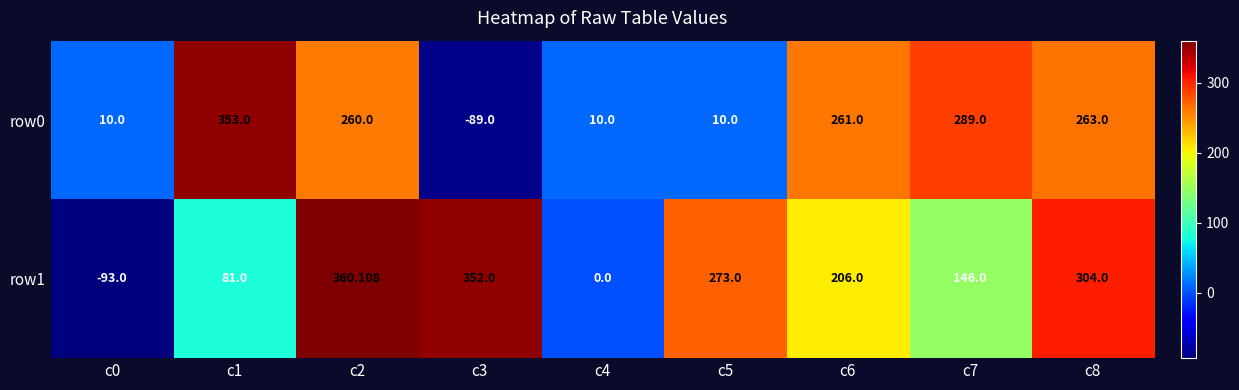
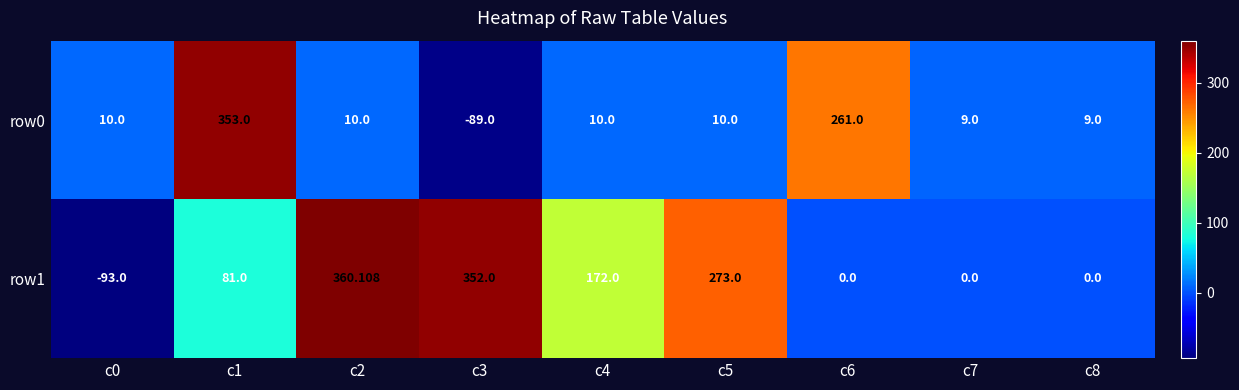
  {
    "row0": {
      "c0": 10.0,
      "c1": 353.0,
-     "c2": 260.0,
+     "c2": 10.0,
      "c3": -89.0,
      "c4": 10.0,
      "c5": 10.0,
      "c6": 261.0,
-     "c7": 289.0,
-     "c8": 263.0
+     "c7": 9.0,
+     "c8": 9.0
    },
    "row1": {
      "c0": -93.0,
      "c1": 81.0,
      "c2": 360.108,
      "c3": 352.0,
-     "c4": 0.0,
+     "c4": 172.0,
      "c5": 273.0,
-     "c6": 206.0,
-     "c7": 146.0,
-     "c8": 304.0
+     "c6": 0.0,
+     "c7": 0.0,
+     "c8": 0.0
    }
  }
